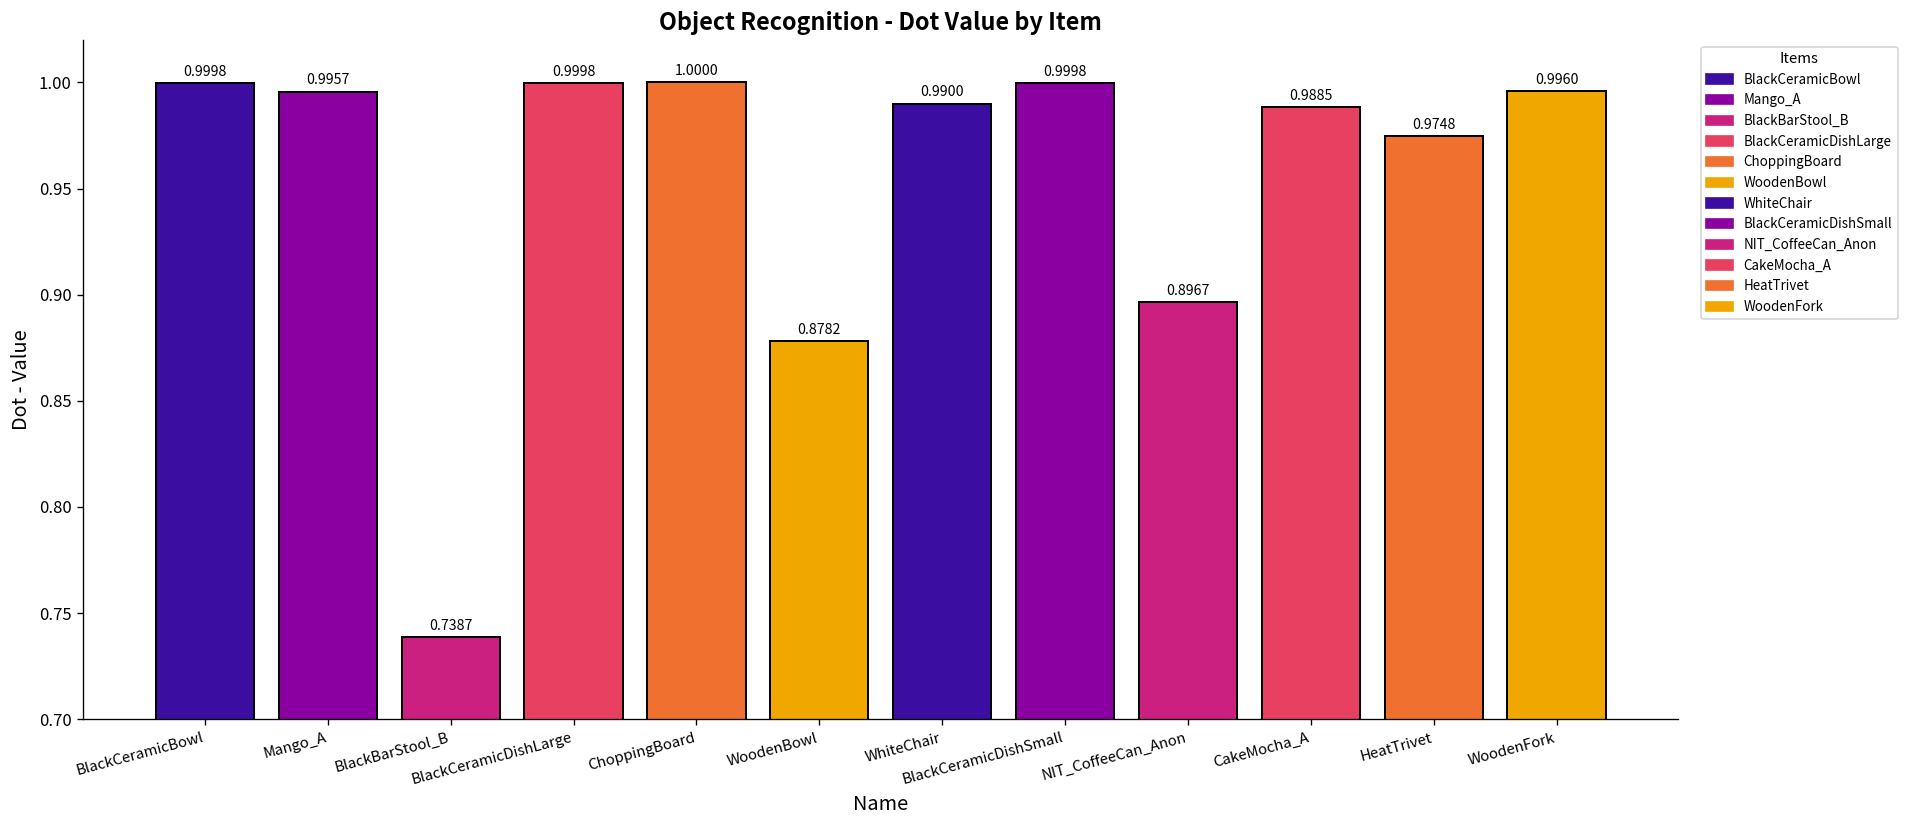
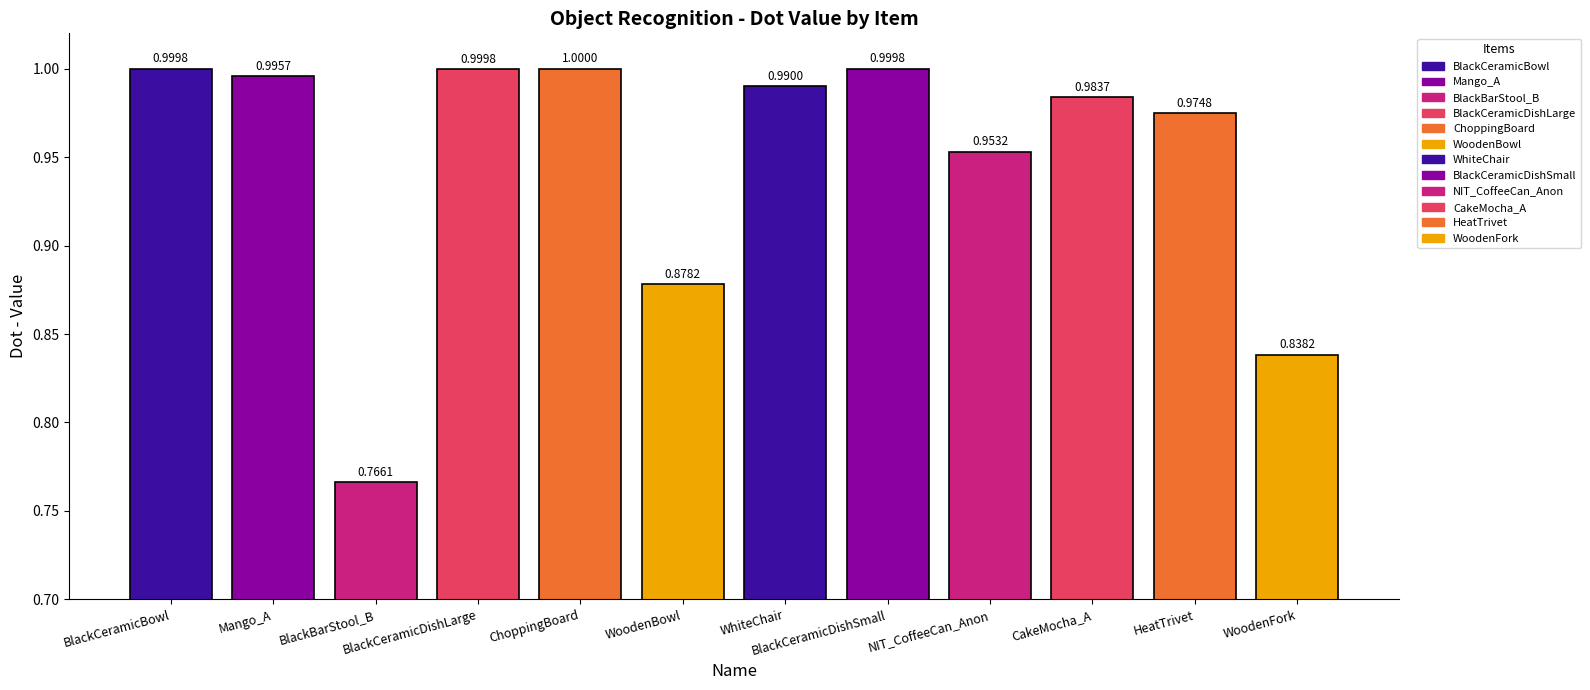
  {
    "BlackCeramicBowl": 0.9998,
    "Mango_A": 0.9957,
-   "BlackBarStool_B": 0.7387,
+   "BlackBarStool_B": 0.7661,
    "BlackCeramicDishLarge": 0.9998,
    "ChoppingBoard": 1.0000,
    "WoodenBowl": 0.8782,
    "WhiteChair": 0.9900,
    "BlackCeramicDishSmall": 0.9998,
-   "NIT_CoffeeCan_Anon": 0.8967,
-   "CakeMocha_A": 0.9885,
+   "NIT_CoffeeCan_Anon": 0.9532,
+   "CakeMocha_A": 0.9837,
    "HeatTrivet": 0.9748,
-   "WoodenFork": 0.9960
+   "WoodenFork": 0.8382
  }
